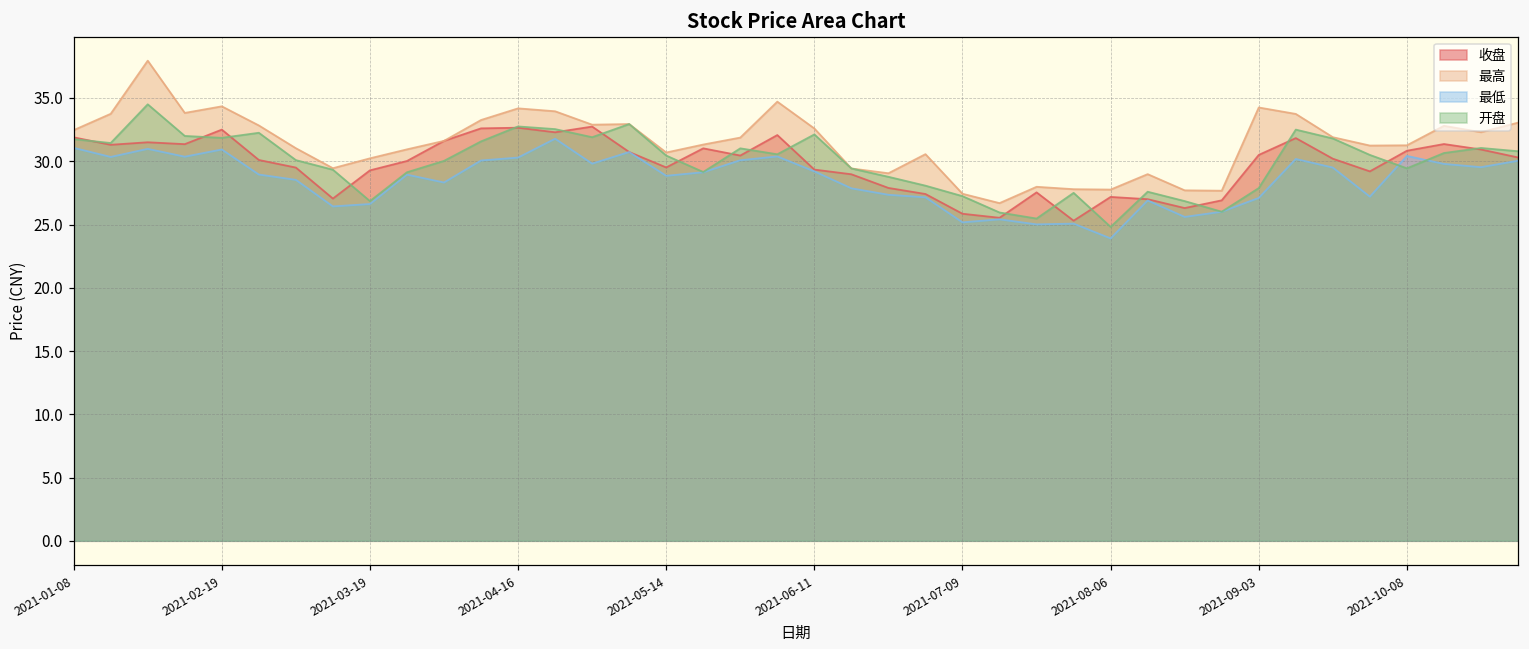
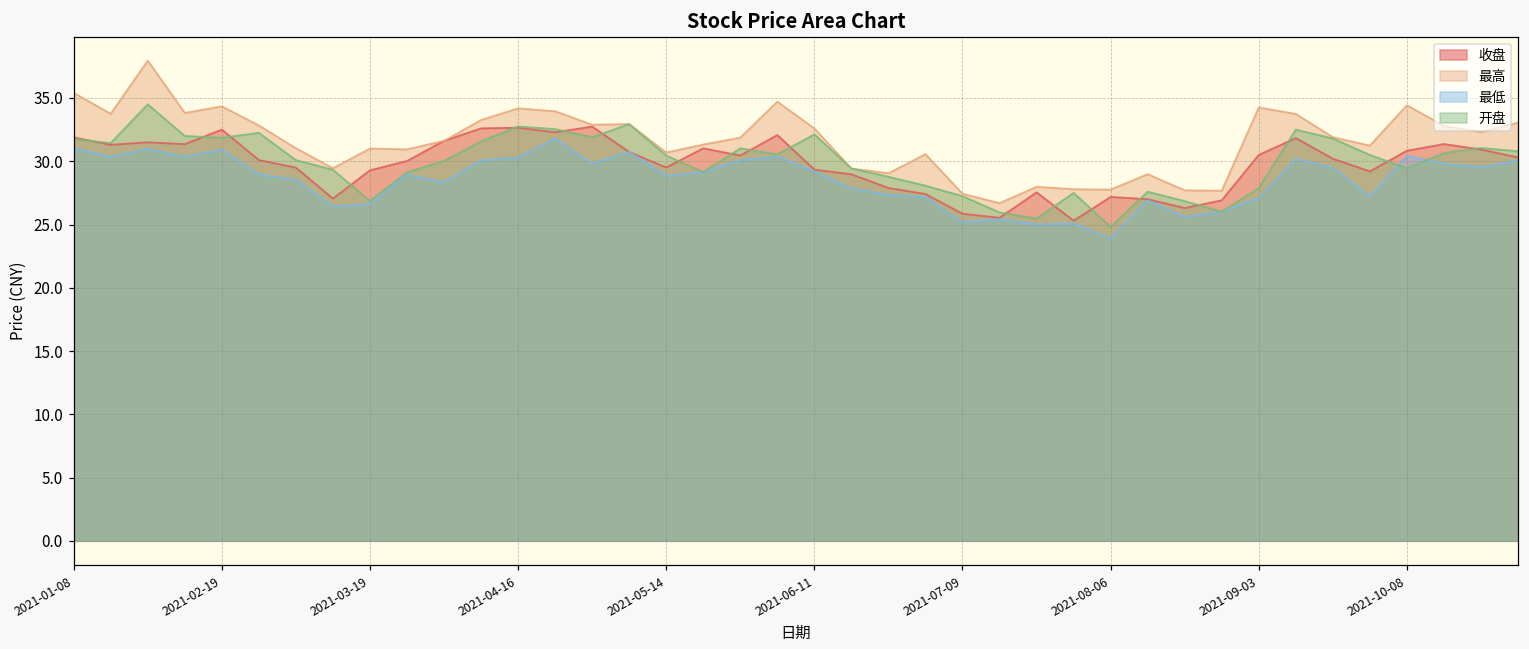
  {
    "收盘": {
      "2021-02-19": 32.5,
      "2021-03-19": 29.3,
      "2021-05-14": 29.5,
      "2021-07-09": 25.9,
      "2021-08-06": 27.2,
      "2021-09-03": 30.5,
      "2021-10-08": 30.8
    },
    "最高": {
-     "2021-01-08": 32.5,
+     "2021-01-08": 35.4,
      "2021-02-19": 34.3,
-     "2021-03-19": 30.2,
+     "2021-03-19": 31.0,
      "2021-04-16": 34.2,
      "2021-05-14": 30.7,
      "2021-06-11": 32.6,
      "2021-08-06": 27.8,
      "2021-09-03": 34.3,
-     "2021-10-08": 31.3
+     "2021-10-08": 34.4
    },
    "最低": {
      "2021-01-08": 31.1,
      "2021-02-19": 30.9,
      "2021-03-19": 26.6,
      "2021-04-16": 30.3,
      "2021-05-14": 28.9,
      "2021-07-09": 25.2,
      "2021-08-06": 23.9,
      "2021-09-03": 27.1,
      "2021-10-08": 30.4
    },
    "开盘": {
      "2021-02-19": 31.9,
      "2021-03-19": 26.9,
      "2021-05-14": 30.5,
      "2021-06-11": 32.1,
      "2021-08-06": 24.8,
      "2021-09-03": 27.9,
      "2021-10-08": 29.4
    }
  }
